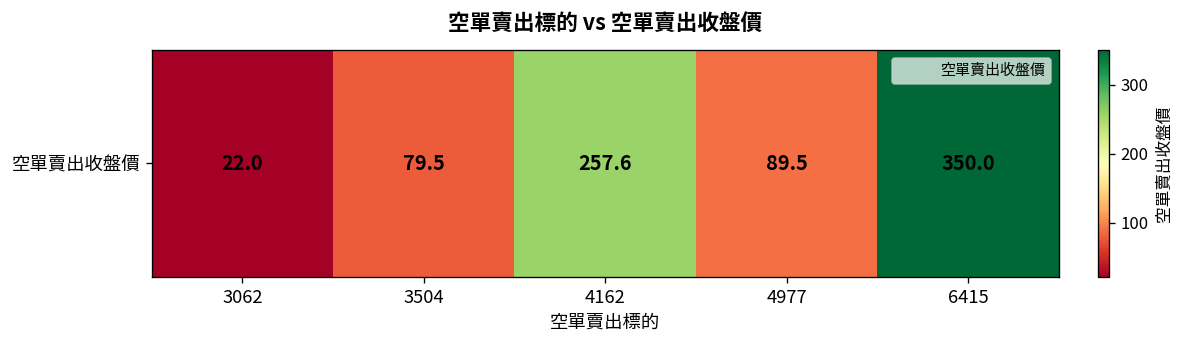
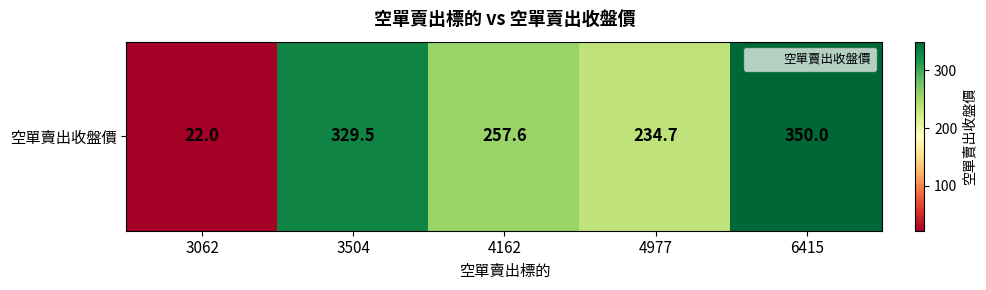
  {
    "空單賣出收盤價": {
      "3062": 22.0,
-     "3504": 79.5,
+     "3504": 329.5,
      "4162": 257.6,
-     "4977": 89.5,
+     "4977": 234.7,
      "6415": 350.0
    }
  }
